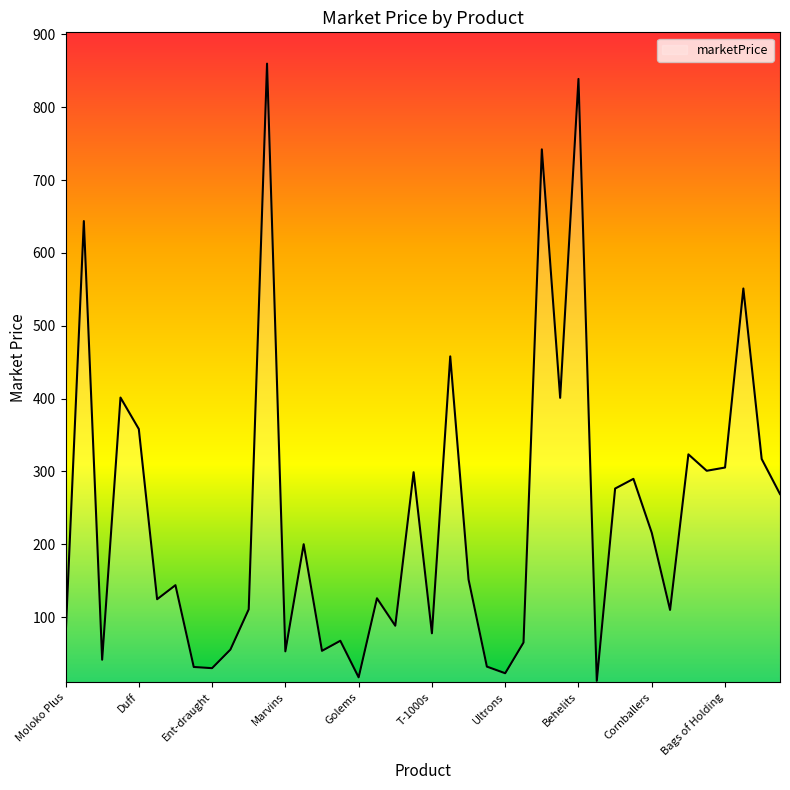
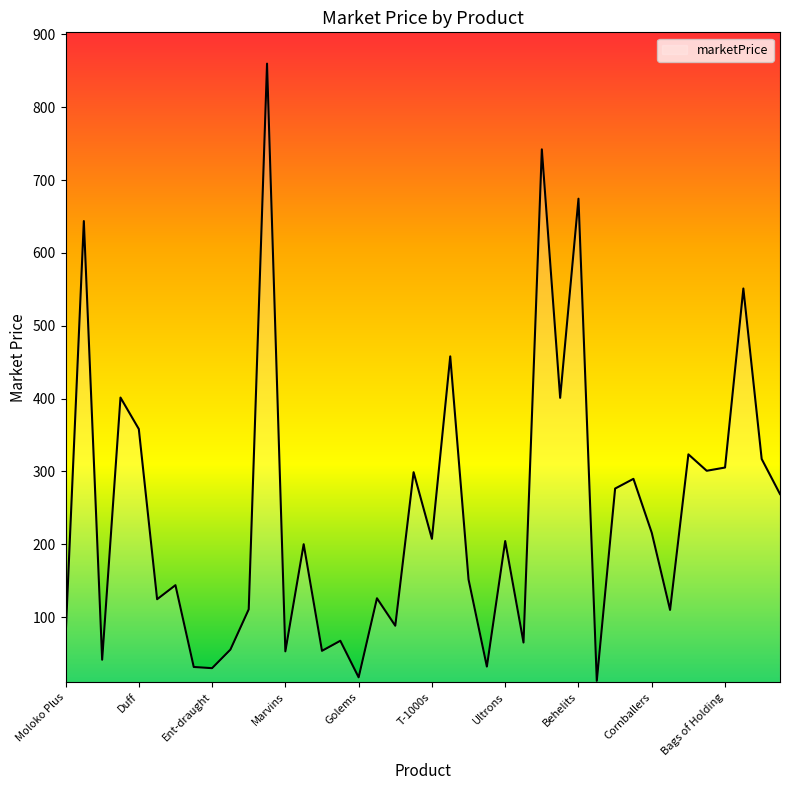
  {
    "Moloko Plus": 70,
    "Duff": 360,
    "Ent-draught": 30,
    "Marvins": 50,
    "Golems": 20,
-   "T-1000s": 80,
-   "Ultrons": 20,
-   "Behelits": 840,
+   "T-1000s": 210,
+   "Ultrons": 200,
+   "Behelits": 670,
    "Cornballers": 220,
    "Bags of Holding": 310
  }
